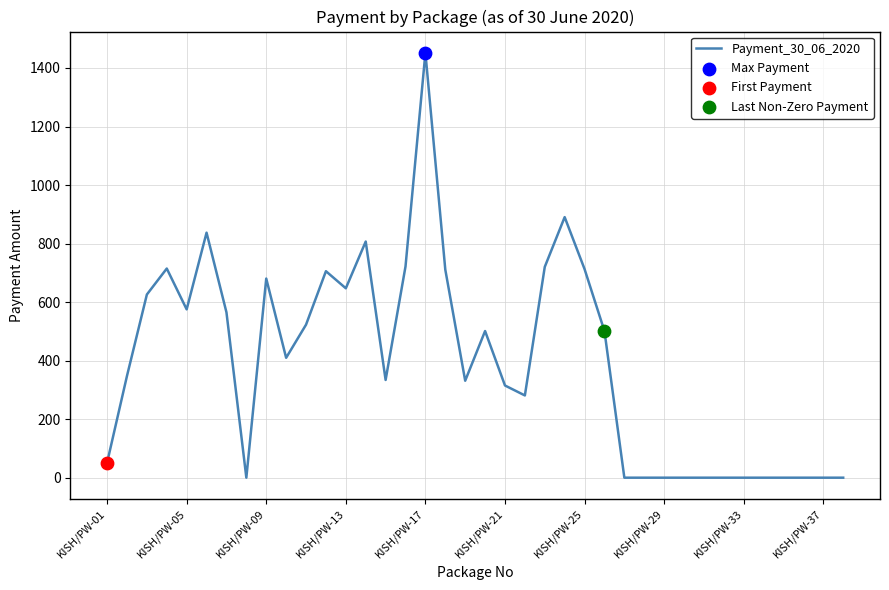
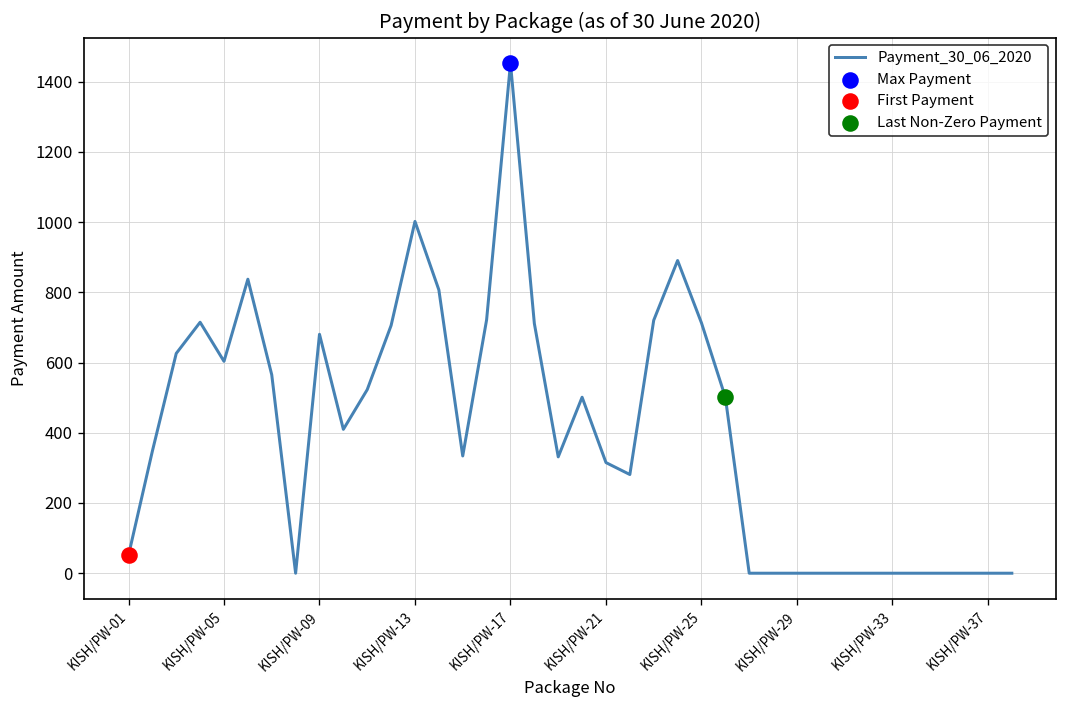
  {
    "Payment_30_06_2020": {
-     "KISH/PW-05": 580,
+     "KISH/PW-05": 600,
      "KISH/PW-09": 680,
-     "KISH/PW-13": 650,
+     "KISH/PW-13": 1000,
      "KISH/PW-21": 320,
      "KISH/PW-25": 710,
      "KISH/PW-29": 0,
      "KISH/PW-33": 0,
      "KISH/PW-37": 0
    }
  }
